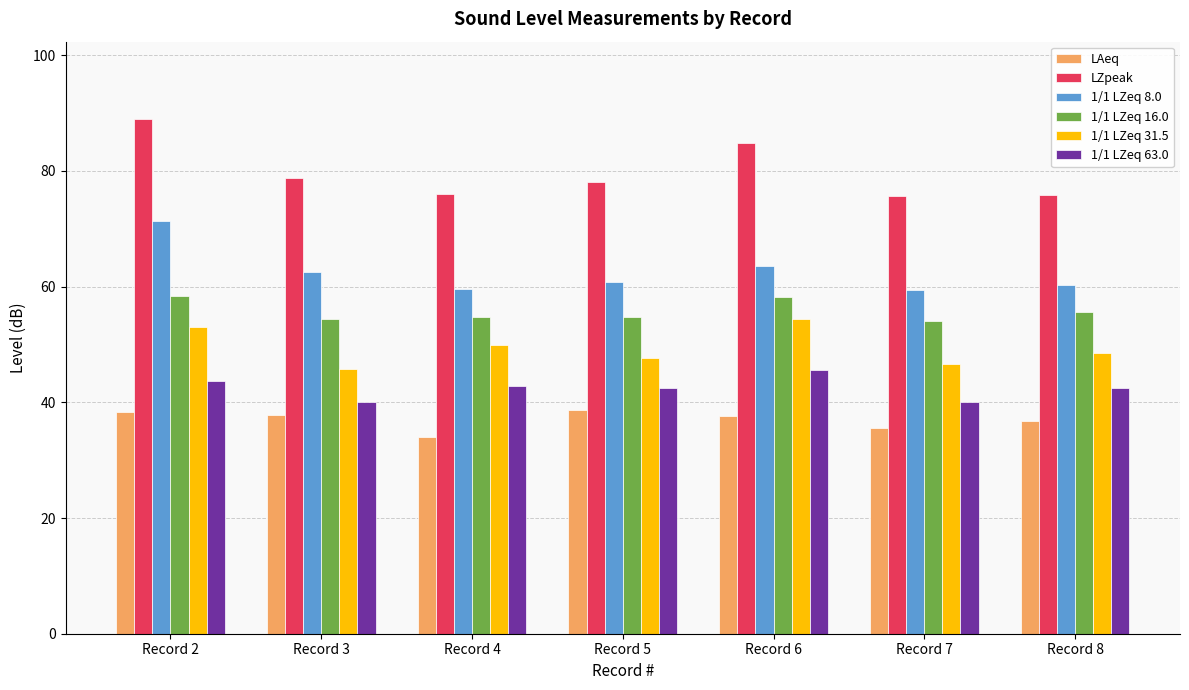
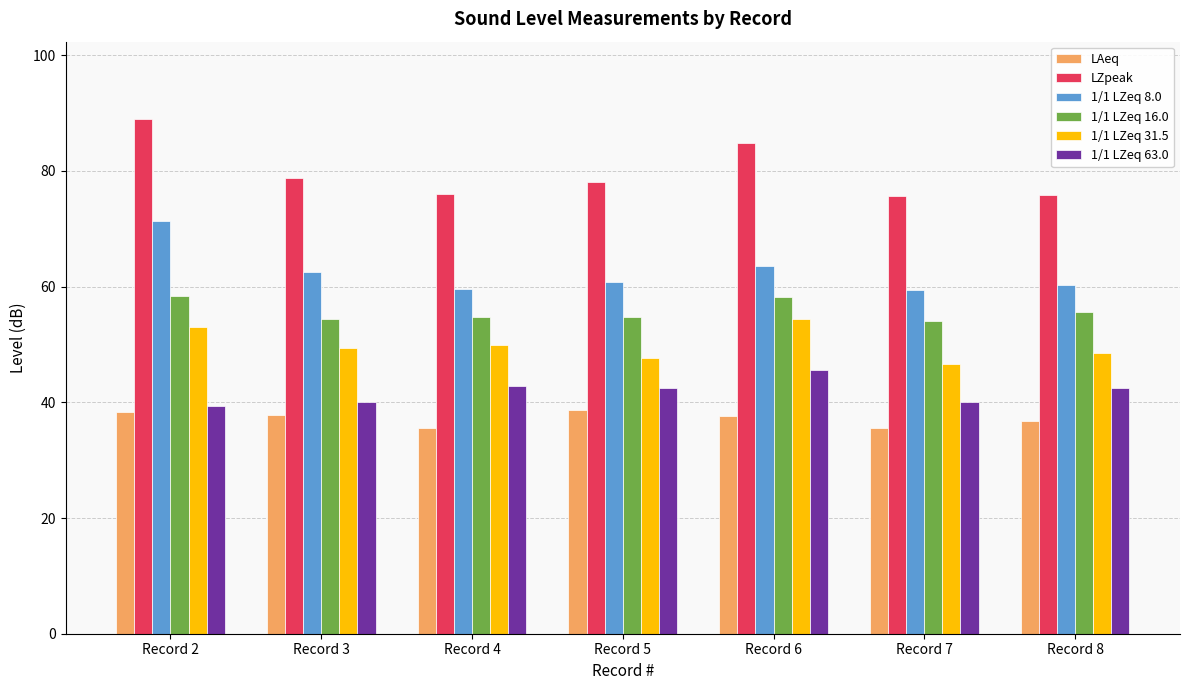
  {
    "LAeq": {
      "Record 2": 38,
      "Record 3": 38,
-     "Record 4": 34,
+     "Record 4": 36,
      "Record 5": 39,
      "Record 6": 38,
      "Record 7": 36,
      "Record 8": 37
    },
    "LZpeak": {
      "Record 2": 89,
      "Record 3": 79,
      "Record 4": 76,
      "Record 5": 78,
      "Record 6": 85,
      "Record 7": 76,
      "Record 8": 76
    },
    "1/1 LZeq 8.0": {
      "Record 2": 71,
      "Record 3": 63,
      "Record 4": 60,
      "Record 5": 61,
      "Record 6": 64,
      "Record 7": 59,
      "Record 8": 60
    },
    "1/1 LZeq 16.0": {
      "Record 2": 58,
      "Record 3": 54,
      "Record 4": 55,
      "Record 5": 55,
      "Record 6": 58,
      "Record 7": 54,
      "Record 8": 56
    },
    "1/1 LZeq 31.5": {
      "Record 2": 53,
-     "Record 3": 46,
+     "Record 3": 49,
      "Record 4": 50,
      "Record 5": 48,
      "Record 6": 54,
      "Record 7": 47,
      "Record 8": 49
    },
    "1/1 LZeq 63.0": {
-     "Record 2": 44,
+     "Record 2": 39,
      "Record 3": 40,
      "Record 4": 43,
      "Record 5": 43,
      "Record 6": 46,
      "Record 7": 40,
      "Record 8": 42
    }
  }
